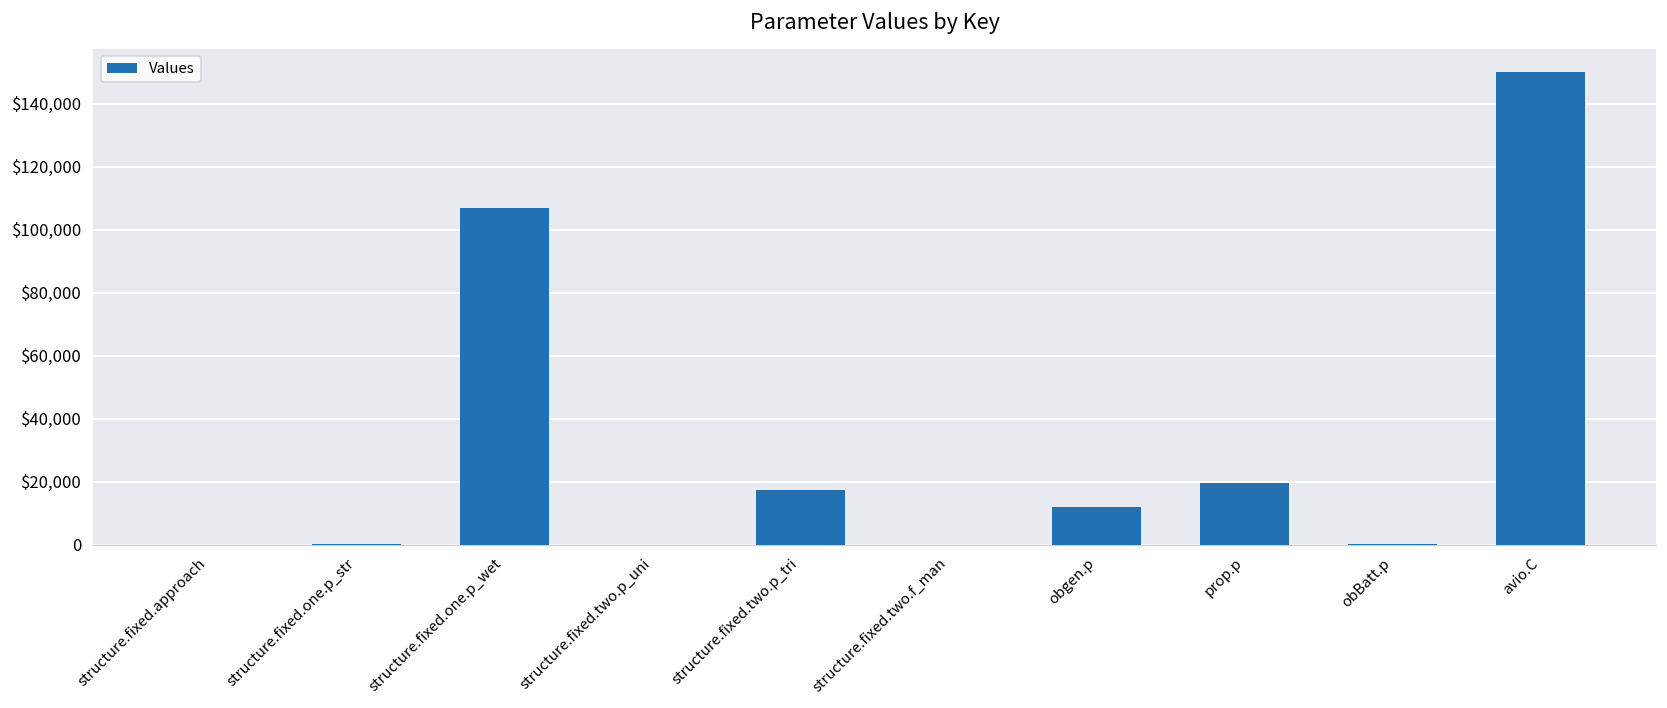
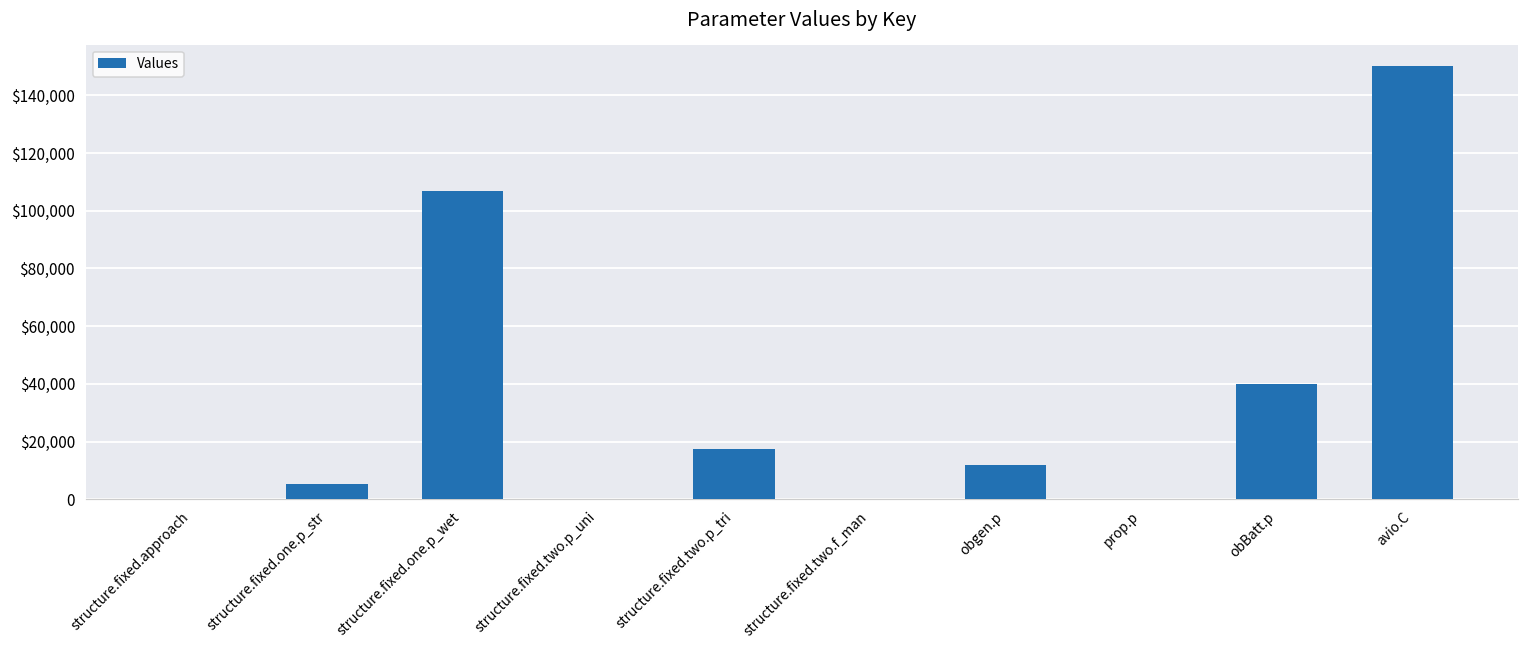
  {
-   "structure.fixed.one.p_str": "$0",
+   "structure.fixed.one.p_str": "$5,000",
    "structure.fixed.one.p_wet": "$107,000",
    "structure.fixed.two.p_tri": "$17,000",
    "obgen.p": "$12,000",
-   "prop.p": "$20,000",
-   "obBatt.p": "$0",
+   "prop.p": "$0",
+   "obBatt.p": "$40,000",
    "avio.C": "$150,000"
  }
